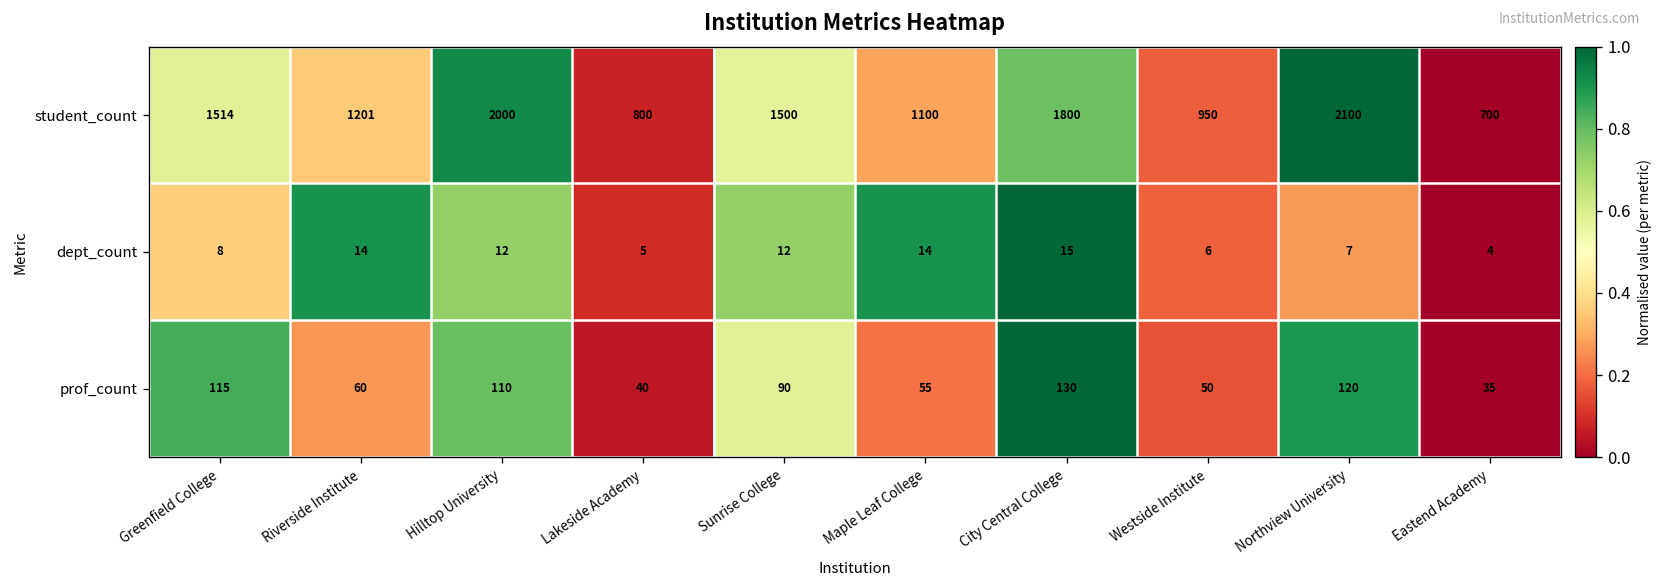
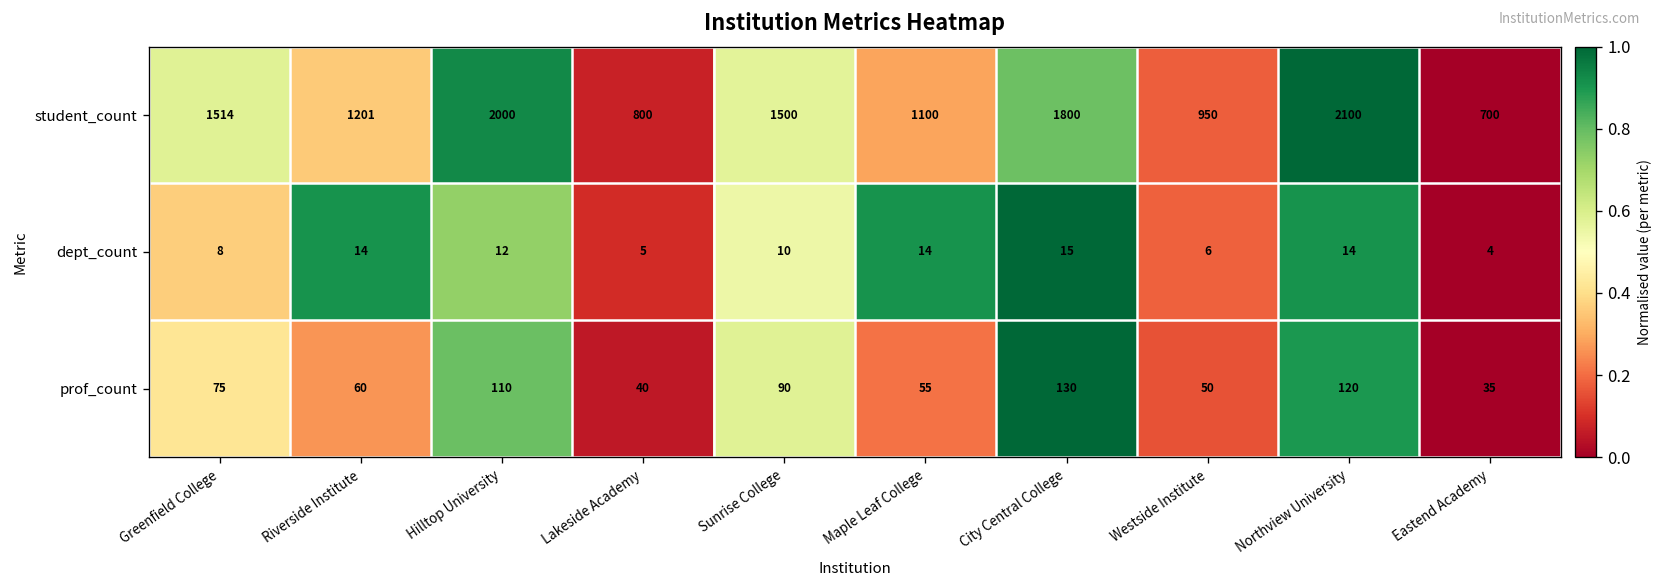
  {
    "student_count": {
      "Greenfield College": 1514,
      "Riverside Institute": 1201,
      "Hilltop University": 2000,
      "Lakeside Academy": 800,
      "Sunrise College": 1500,
      "Maple Leaf College": 1100,
      "City Central College": 1800,
      "Westside Institute": 950,
      "Northview University": 2100,
      "Eastend Academy": 700
    },
    "dept_count": {
      "Greenfield College": 8,
      "Riverside Institute": 14,
      "Hilltop University": 12,
      "Lakeside Academy": 5,
-     "Sunrise College": 12,
+     "Sunrise College": 10,
      "Maple Leaf College": 14,
      "City Central College": 15,
      "Westside Institute": 6,
-     "Northview University": 7,
+     "Northview University": 14,
      "Eastend Academy": 4
    },
    "prof_count": {
-     "Greenfield College": 115,
+     "Greenfield College": 75,
      "Riverside Institute": 60,
      "Hilltop University": 110,
      "Lakeside Academy": 40,
      "Sunrise College": 90,
      "Maple Leaf College": 55,
      "City Central College": 130,
      "Westside Institute": 50,
      "Northview University": 120,
      "Eastend Academy": 35
    }
  }
